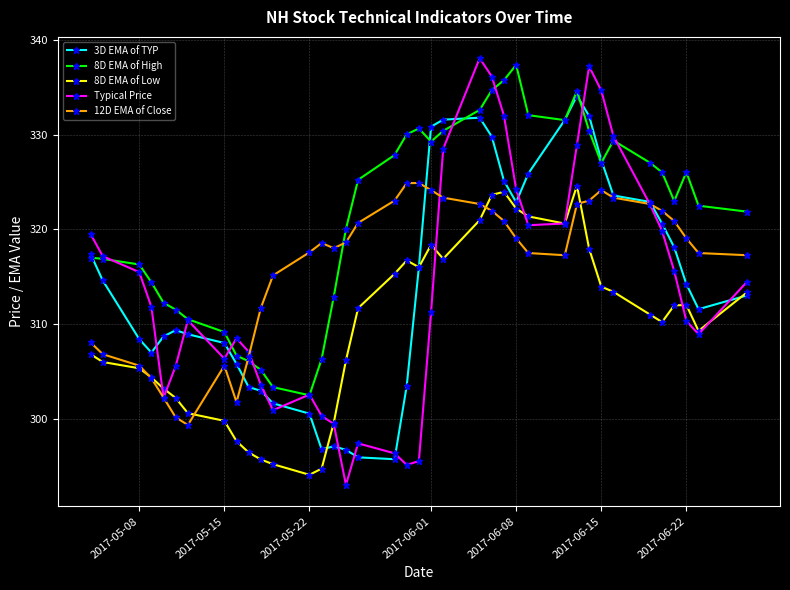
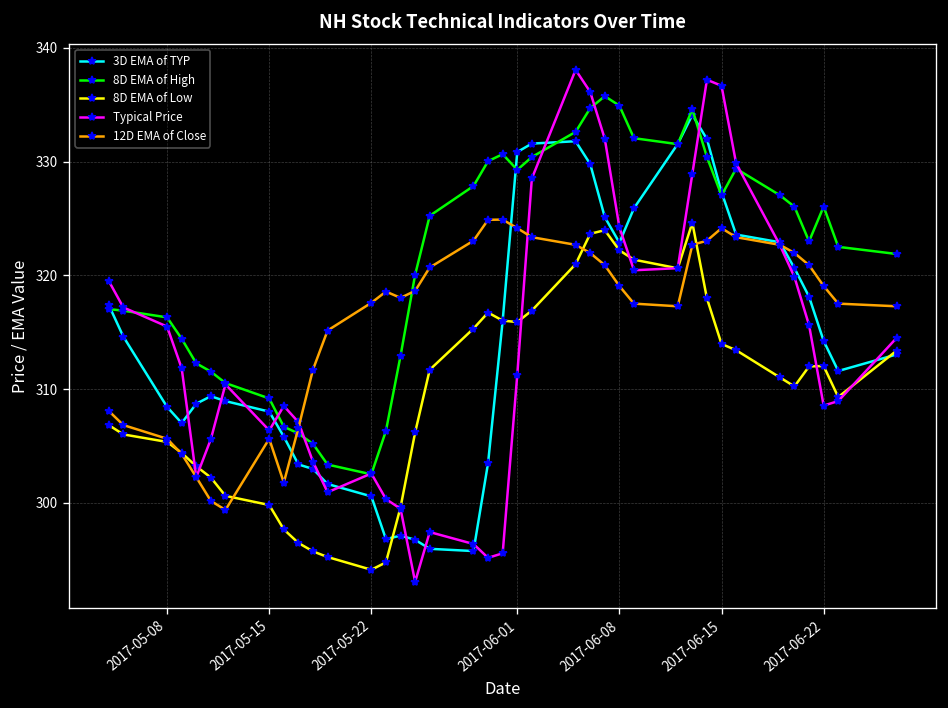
  {
    "3D EMA of TYP": {
      "2017-05-08": 308,
      "2017-05-15": 308,
      "2017-05-22": 301,
      "2017-06-01": 331,
      "2017-06-08": 323,
      "2017-06-15": 327,
      "2017-06-22": 314
    },
    "8D EMA of High": {
      "2017-05-08": 316,
      "2017-05-15": 309,
      "2017-06-01": 329,
-     "2017-06-08": 337,
+     "2017-06-08": 335,
      "2017-06-15": 327,
      "2017-06-22": 326
    },
    "8D EMA of Low": {
      "2017-05-08": 305,
      "2017-05-15": 300,
      "2017-05-22": 294,
-     "2017-06-01": 318,
+     "2017-06-01": 316,
      "2017-06-08": 322,
      "2017-06-15": 314,
      "2017-06-22": 312
    },
    "Typical Price": {
      "2017-05-08": 316,
      "2017-05-15": 306,
      "2017-06-01": 311,
      "2017-06-08": 324,
-     "2017-06-15": 335,
-     "2017-06-22": 310
+     "2017-06-15": 337,
+     "2017-06-22": 309
    },
    "12D EMA of Close": {
      "2017-05-08": 306,
      "2017-05-15": 306,
      "2017-05-22": 318,
      "2017-06-01": 324,
      "2017-06-08": 319,
      "2017-06-15": 324,
      "2017-06-22": 319
    }
  }
